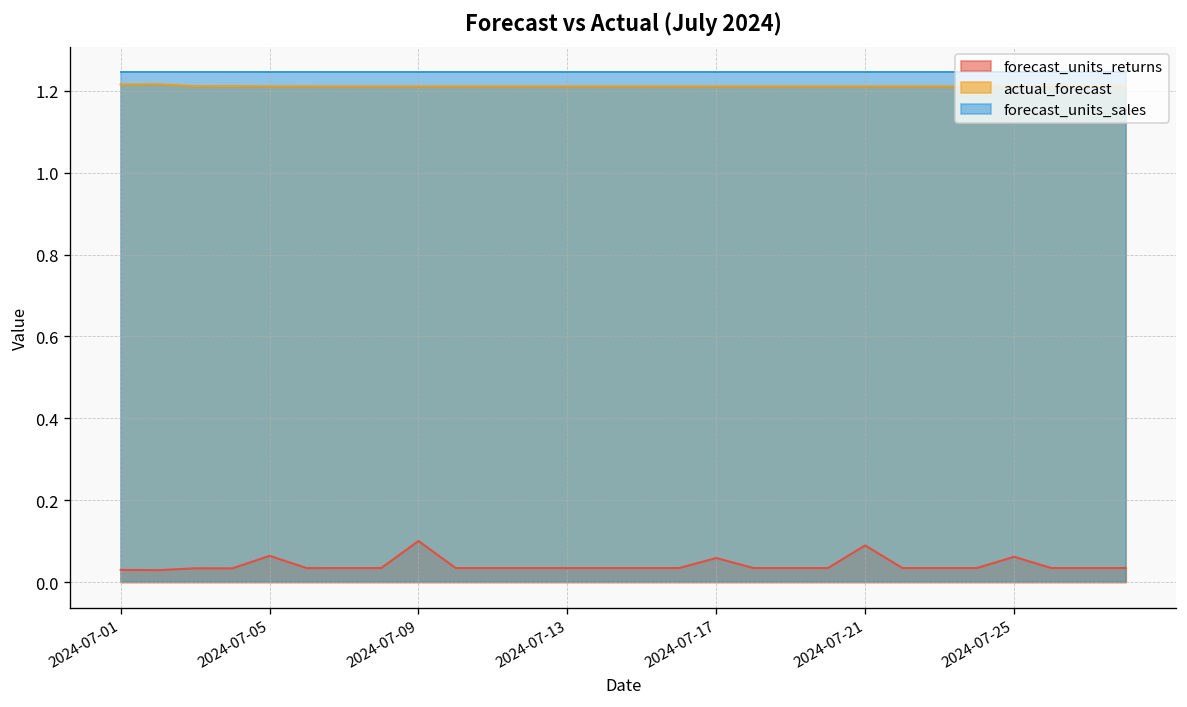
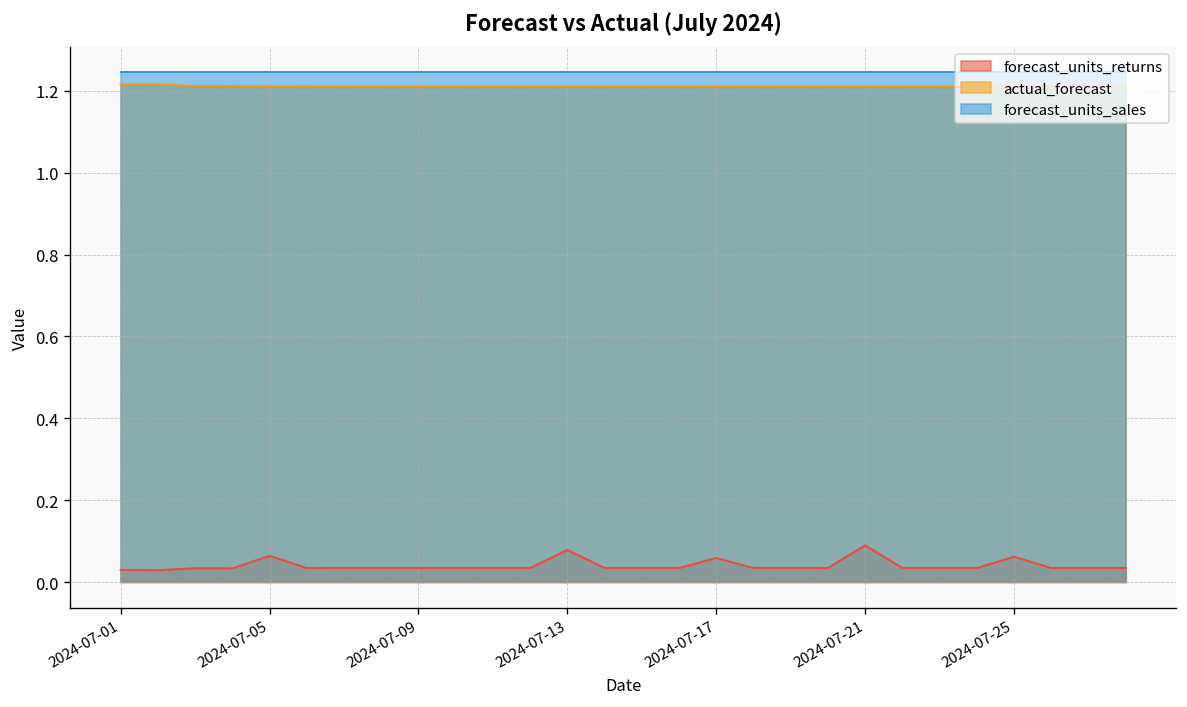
  {
    "forecast_units_returns": {
      "2024-07-01": 0.03,
      "2024-07-05": 0.06,
-     "2024-07-09": 0.10,
-     "2024-07-13": 0.03,
+     "2024-07-09": 0.03,
+     "2024-07-13": 0.08,
      "2024-07-17": 0.06,
      "2024-07-21": 0.09,
      "2024-07-25": 0.06
    },
    "actual_forecast": {
      "2024-07-01": 1.22,
      "2024-07-05": 1.21,
      "2024-07-09": 1.21,
      "2024-07-13": 1.21,
      "2024-07-17": 1.21,
      "2024-07-21": 1.21
    },
    "forecast_units_sales": {
      "2024-07-01": 1.25,
      "2024-07-05": 1.25,
      "2024-07-09": 1.25,
      "2024-07-13": 1.25,
      "2024-07-17": 1.25,
      "2024-07-21": 1.25
    }
  }
